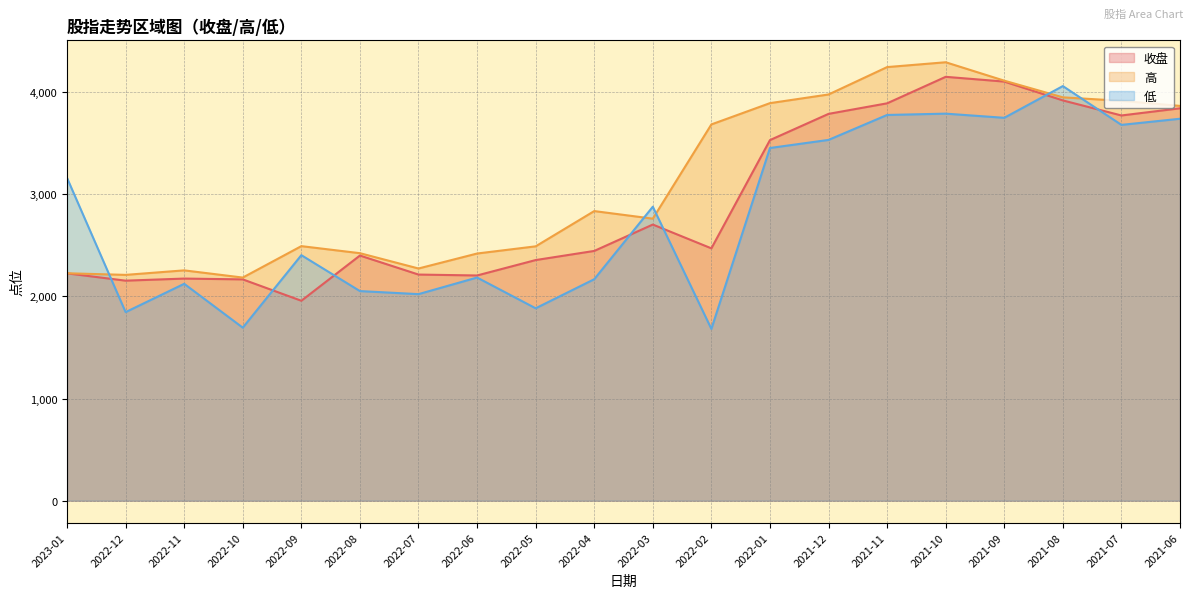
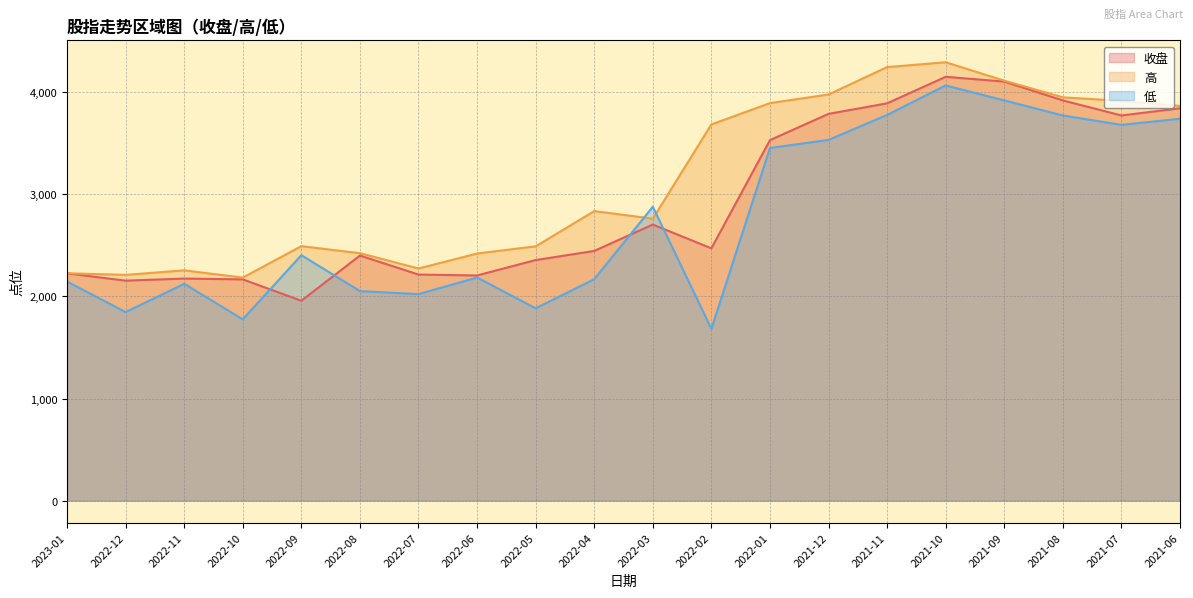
  {
    "低": {
-     "2023-01": "3,160",
+     "2023-01": "2,150",
      "2022-12": "1,850",
      "2022-11": "2,120",
-     "2022-10": "1,690",
+     "2022-10": "1,780",
      "2022-09": "2,400",
      "2022-08": "2,050",
      "2022-07": "2,020",
      "2022-05": "1,880",
      "2022-04": "2,170",
      "2022-03": "2,880",
      "2022-02": "1,680",
      "2022-01": "3,450",
      "2021-12": "3,530",
      "2021-11": "3,780",
-     "2021-10": "3,790",
-     "2021-09": "3,750",
-     "2021-08": "4,060",
+     "2021-10": "4,070",
+     "2021-09": "3,920",
+     "2021-08": "3,770",
      "2021-07": "3,680",
      "2021-06": "3,740"
    }
  }
